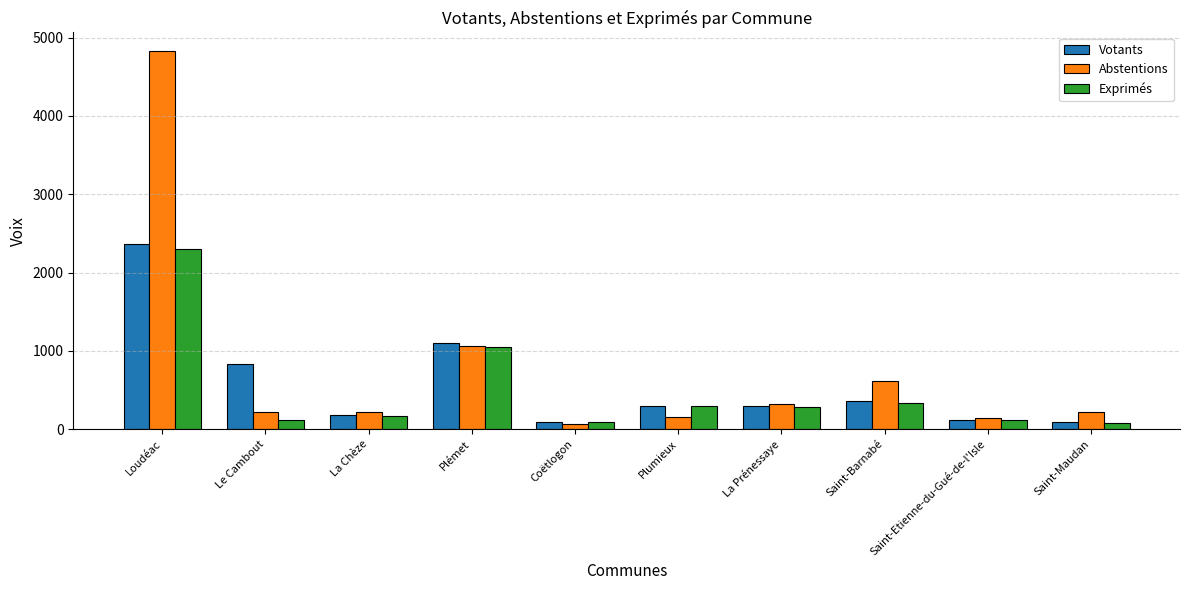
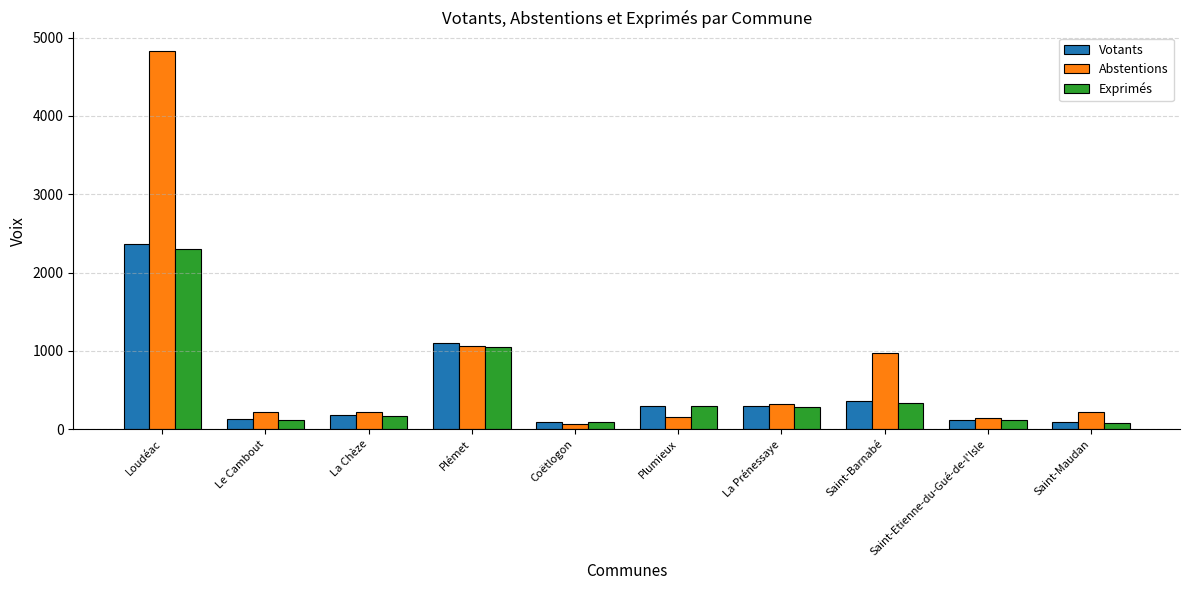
  {
    "Votants": {
      "Loudéac": 2400,
-     "Le Cambout": 800,
+     "Le Cambout": 100,
      "La Chèze": 200,
      "Plémet": 1100,
      "Coëtlogon": 100,
      "Plumieux": 300,
      "La Prénessaye": 300,
      "Saint-Barnabé": 400,
      "Saint-Etienne-du-Gué-de-l'Isle": 100,
      "Saint-Maudan": 100
    },
    "Abstentions": {
      "Loudéac": 4800,
      "Le Cambout": 200,
      "La Chèze": 200,
      "Plémet": 1100,
      "Coëtlogon": 100,
      "Plumieux": 200,
      "La Prénessaye": 300,
-     "Saint-Barnabé": 600,
+     "Saint-Barnabé": 1000,
      "Saint-Etienne-du-Gué-de-l'Isle": 100,
      "Saint-Maudan": 200
    },
    "Exprimés": {
      "Loudéac": 2300,
      "Le Cambout": 100,
      "La Chèze": 200,
      "Plémet": 1100,
      "Coëtlogon": 100,
      "Plumieux": 300,
      "La Prénessaye": 300,
      "Saint-Barnabé": 300,
      "Saint-Etienne-du-Gué-de-l'Isle": 100,
      "Saint-Maudan": 100
    }
  }
